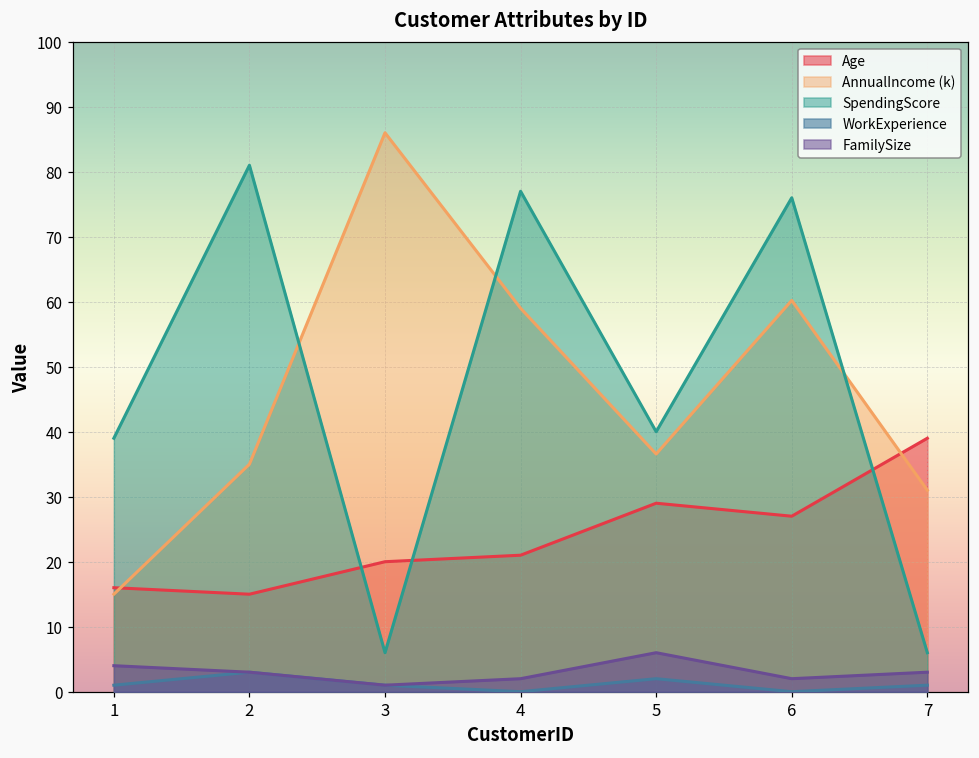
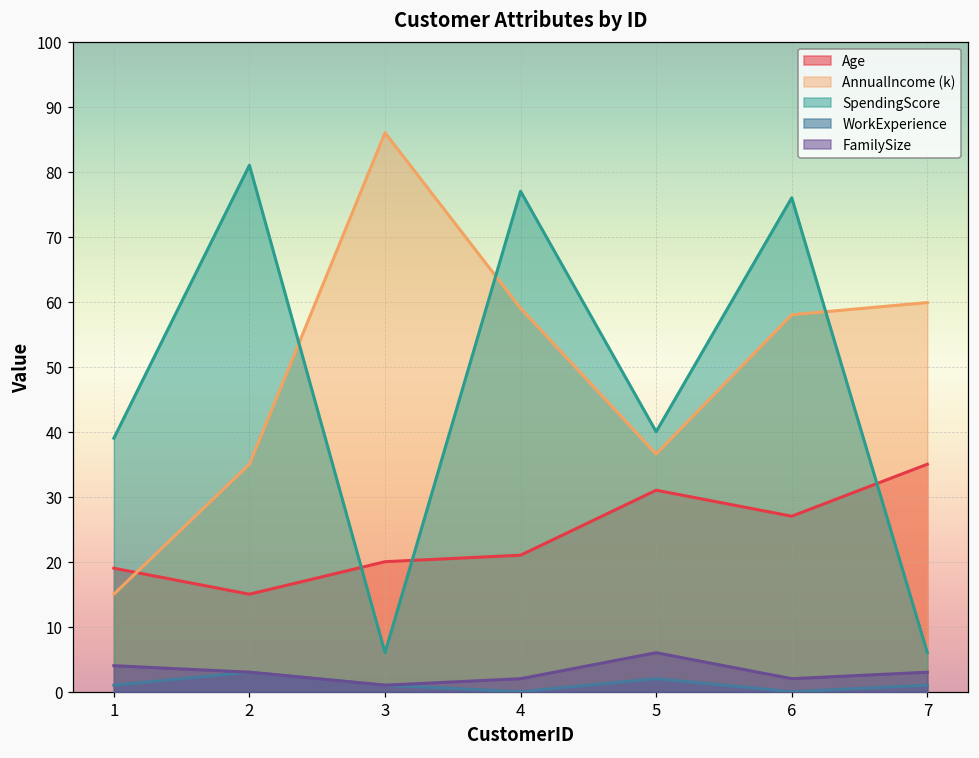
  {
    "Age": {
-     "1": 16,
+     "1": 19,
      "2": 15,
      "3": 20,
      "4": 21,
-     "5": 29,
+     "5": 31,
      "6": 27,
-     "7": 39
+     "7": 35
    },
    "AnnualIncome (k)": {
      "1": 15,
      "2": 35,
      "3": 86,
      "4": 59,
      "5": 37,
-     "6": 60,
-     "7": 31
+     "6": 58,
+     "7": 60
    }
  }
